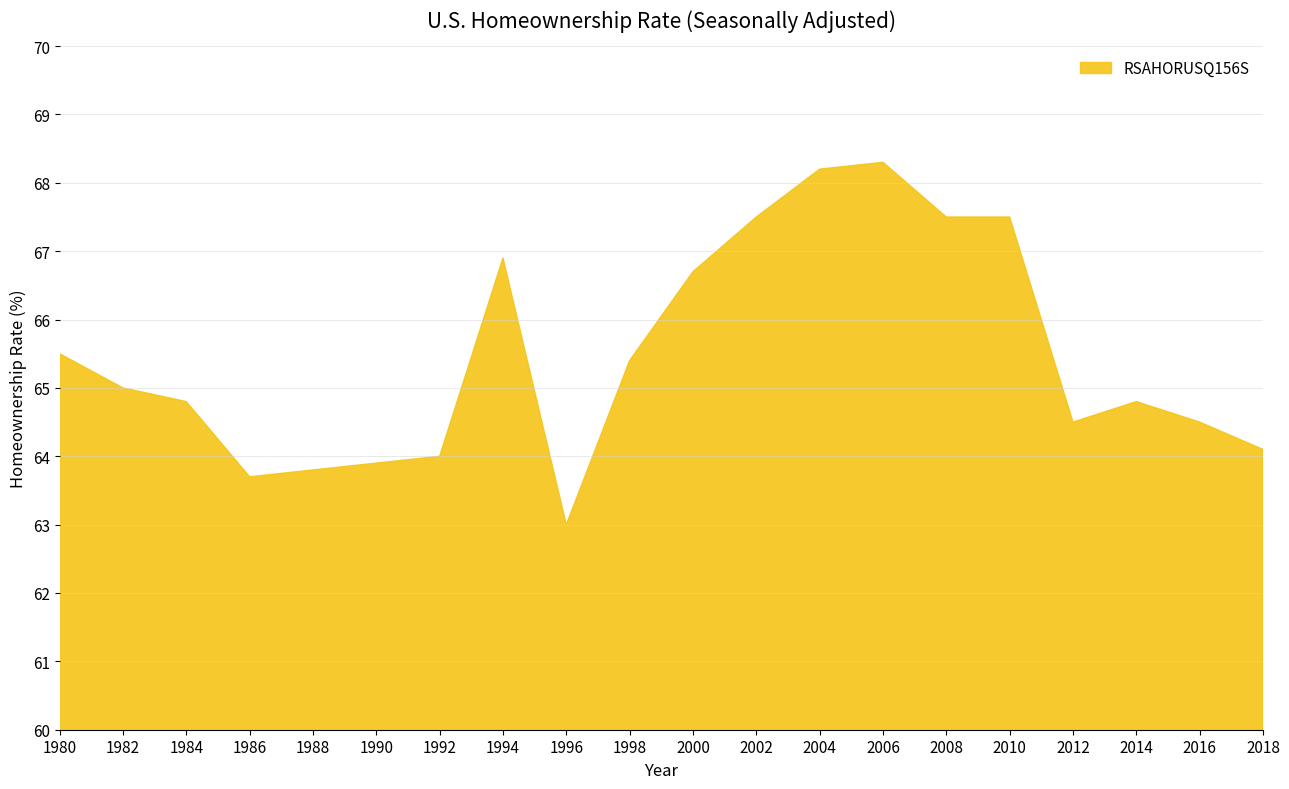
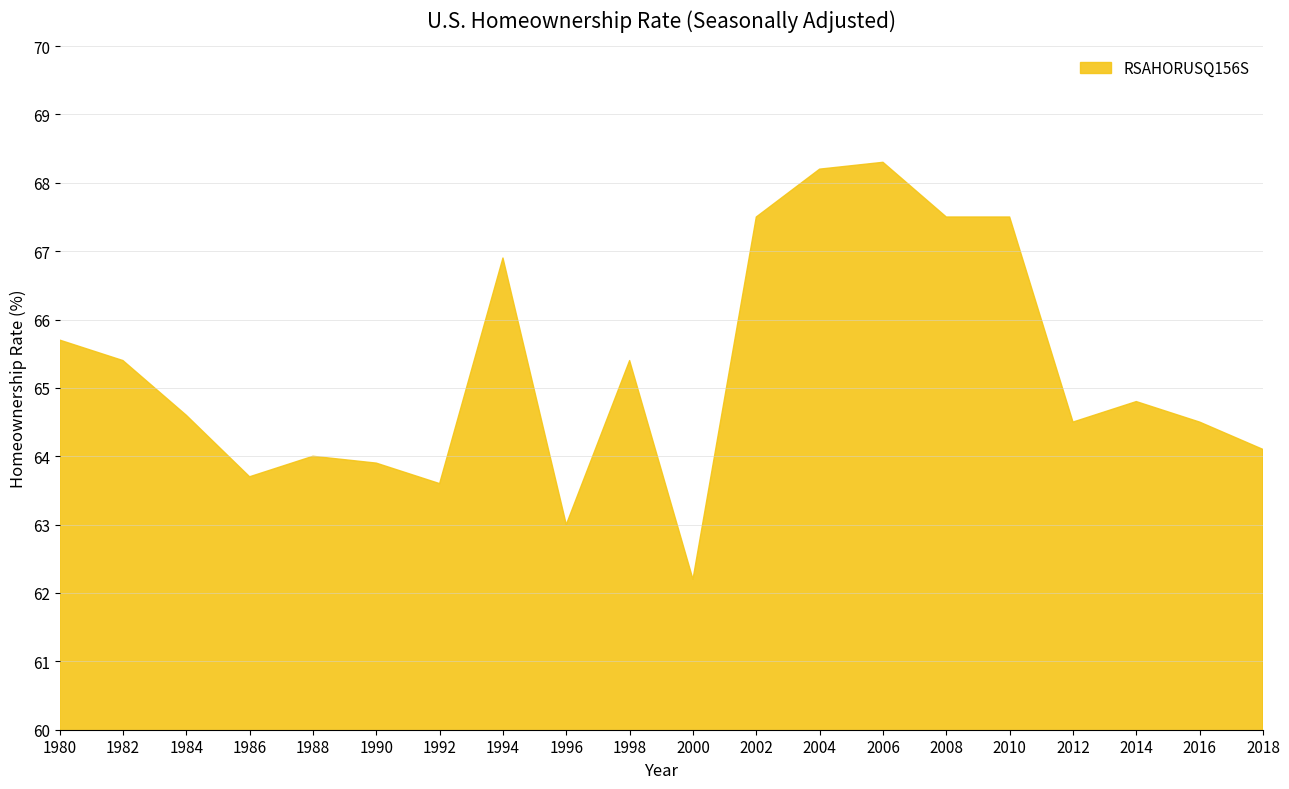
  {
-   "1980": 65.5,
-   "1982": 65.0,
-   "1984": 64.8,
+   "1980": 65.7,
+   "1982": 65.4,
+   "1984": 64.6,
    "1986": 63.7,
-   "1988": 63.8,
+   "1988": 64.0,
    "1990": 63.9,
-   "1992": 64.0,
+   "1992": 63.6,
    "1994": 66.9,
    "1996": 63.0,
    "1998": 65.4,
-   "2000": 66.7,
+   "2000": 62.2,
    "2002": 67.5,
    "2004": 68.2,
    "2006": 68.3,
    "2008": 67.5,
    "2010": 67.5,
    "2012": 64.5,
    "2014": 64.8,
    "2016": 64.5,
    "2018": 64.1
  }
